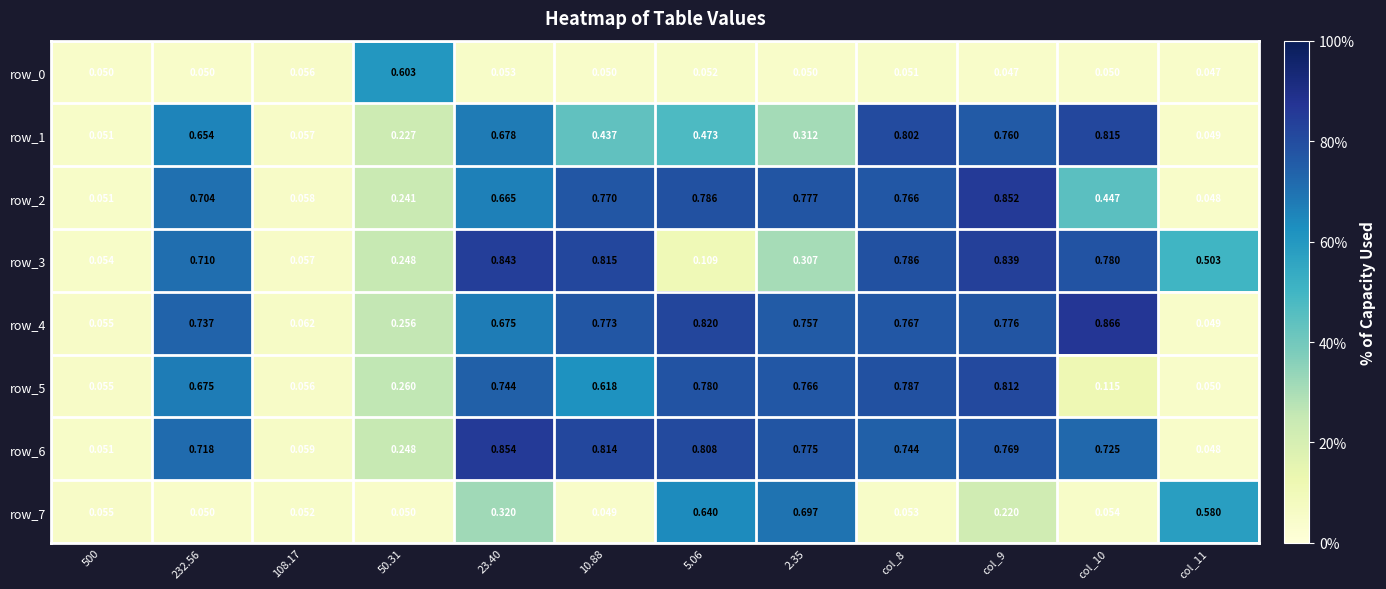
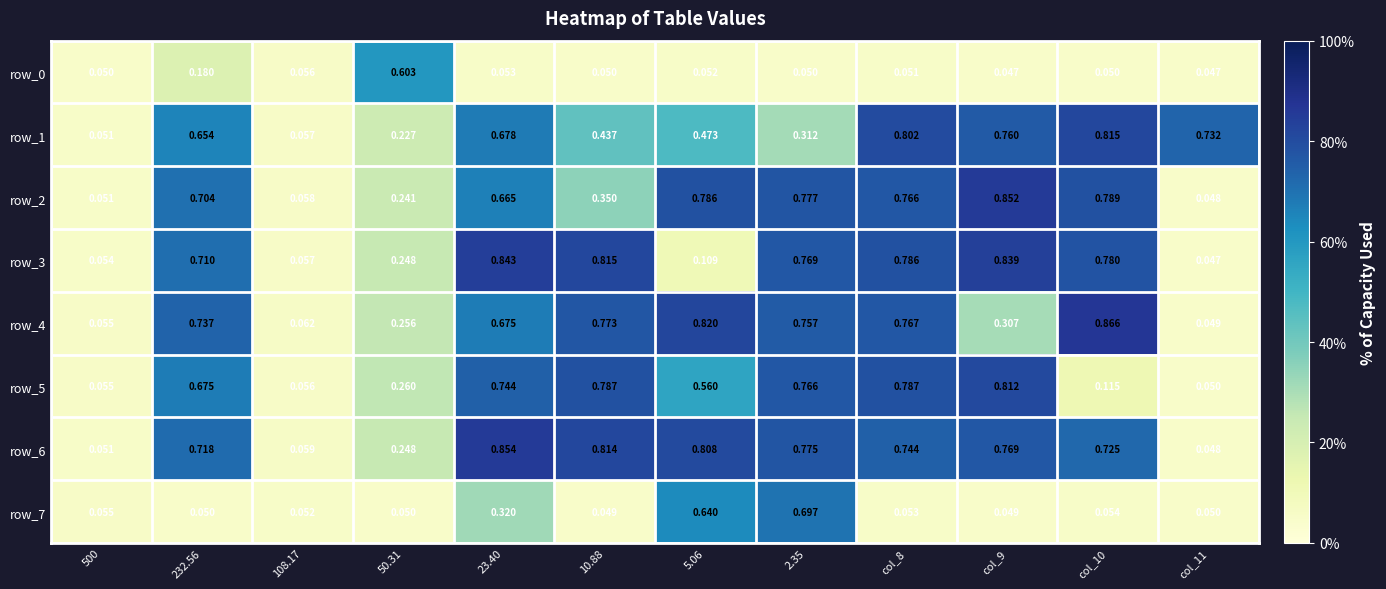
  {
    "row_0": {
      "500": 0.050,
-     "232.56": 0.050,
+     "232.56": 0.180,
      "108.17": 0.056,
      "50.31": 0.603,
      "23.40": 0.053,
      "10.88": 0.050,
      "5.06": 0.052,
      "2.35": 0.050,
      "col_8": 0.051,
      "col_9": 0.047,
      "col_10": 0.050,
      "col_11": 0.047
    },
    "row_1": {
      "500": 0.051,
      "232.56": 0.654,
      "108.17": 0.057,
      "50.31": 0.227,
      "23.40": 0.678,
      "10.88": 0.437,
      "5.06": 0.473,
      "2.35": 0.312,
      "col_8": 0.802,
      "col_9": 0.760,
      "col_10": 0.815,
-     "col_11": 0.049
+     "col_11": 0.732
    },
    "row_2": {
      "500": 0.051,
      "232.56": 0.704,
      "108.17": 0.058,
      "50.31": 0.241,
      "23.40": 0.665,
-     "10.88": 0.770,
+     "10.88": 0.350,
      "5.06": 0.786,
      "2.35": 0.777,
      "col_8": 0.766,
      "col_9": 0.852,
-     "col_10": 0.447,
+     "col_10": 0.789,
      "col_11": 0.048
    },
    "row_3": {
      "500": 0.054,
      "232.56": 0.710,
      "108.17": 0.057,
      "50.31": 0.248,
      "23.40": 0.843,
      "10.88": 0.815,
      "5.06": 0.109,
-     "2.35": 0.307,
+     "2.35": 0.769,
      "col_8": 0.786,
      "col_9": 0.839,
      "col_10": 0.780,
-     "col_11": 0.503
+     "col_11": 0.047
    },
    "row_4": {
      "500": 0.055,
      "232.56": 0.737,
      "108.17": 0.062,
      "50.31": 0.256,
      "23.40": 0.675,
      "10.88": 0.773,
      "5.06": 0.820,
      "2.35": 0.757,
      "col_8": 0.767,
-     "col_9": 0.776,
+     "col_9": 0.307,
      "col_10": 0.866,
      "col_11": 0.049
    },
    "row_5": {
      "500": 0.055,
      "232.56": 0.675,
      "108.17": 0.056,
      "50.31": 0.260,
      "23.40": 0.744,
-     "10.88": 0.618,
-     "5.06": 0.780,
+     "10.88": 0.787,
+     "5.06": 0.560,
      "2.35": 0.766,
      "col_8": 0.787,
      "col_9": 0.812,
      "col_10": 0.115,
      "col_11": 0.050
    },
    "row_6": {
      "500": 0.051,
      "232.56": 0.718,
      "108.17": 0.059,
      "50.31": 0.248,
      "23.40": 0.854,
      "10.88": 0.814,
      "5.06": 0.808,
      "2.35": 0.775,
      "col_8": 0.744,
      "col_9": 0.769,
      "col_10": 0.725,
      "col_11": 0.048
    },
    "row_7": {
      "500": 0.055,
      "232.56": 0.050,
      "108.17": 0.052,
      "50.31": 0.050,
      "23.40": 0.320,
      "10.88": 0.049,
      "5.06": 0.640,
      "2.35": 0.697,
      "col_8": 0.053,
-     "col_9": 0.220,
+     "col_9": 0.049,
      "col_10": 0.054,
-     "col_11": 0.580
+     "col_11": 0.050
    }
  }
